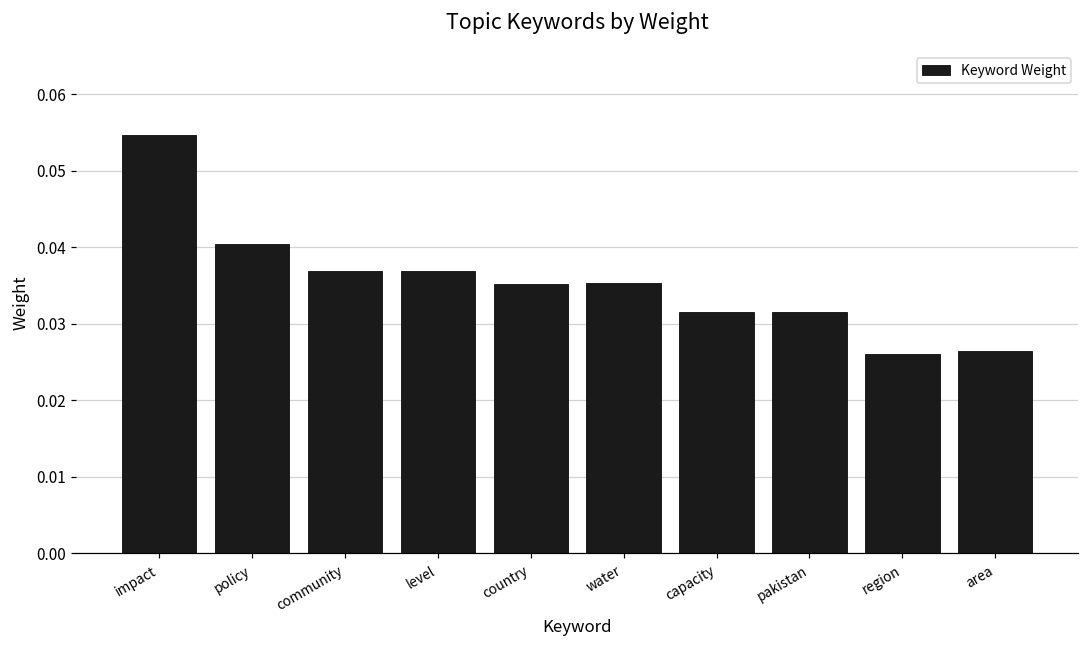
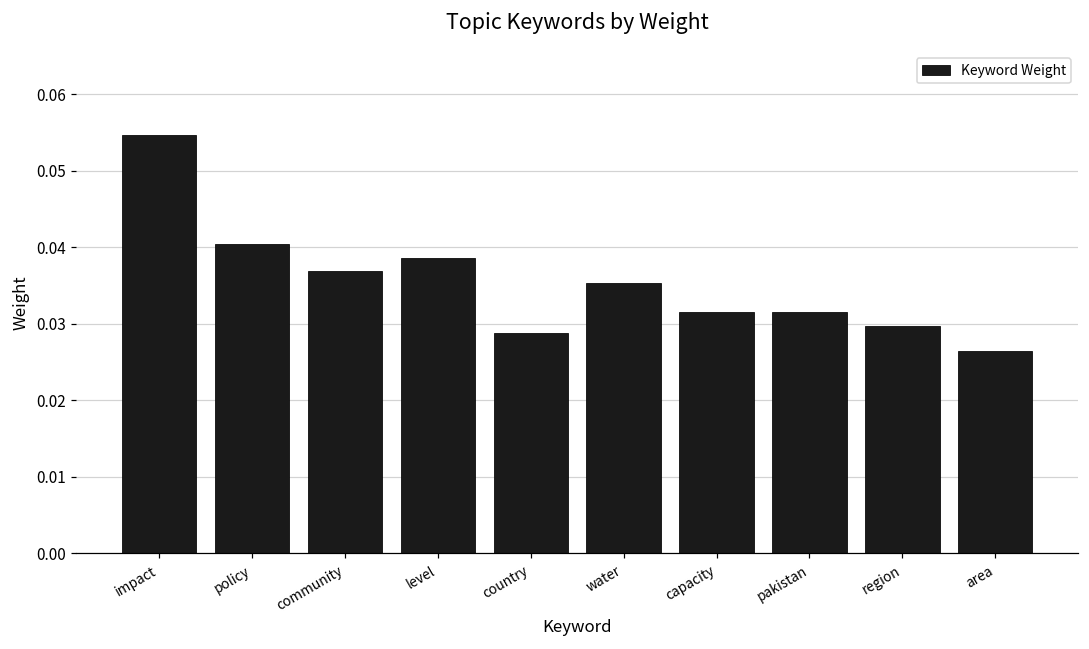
  {
    "impact": 0.055,
    "policy": 0.040,
    "community": 0.037,
-   "level": 0.037,
-   "country": 0.035,
+   "level": 0.039,
+   "country": 0.029,
    "water": 0.035,
    "capacity": 0.032,
    "pakistan": 0.032,
-   "region": 0.026,
+   "region": 0.030,
    "area": 0.026
  }
